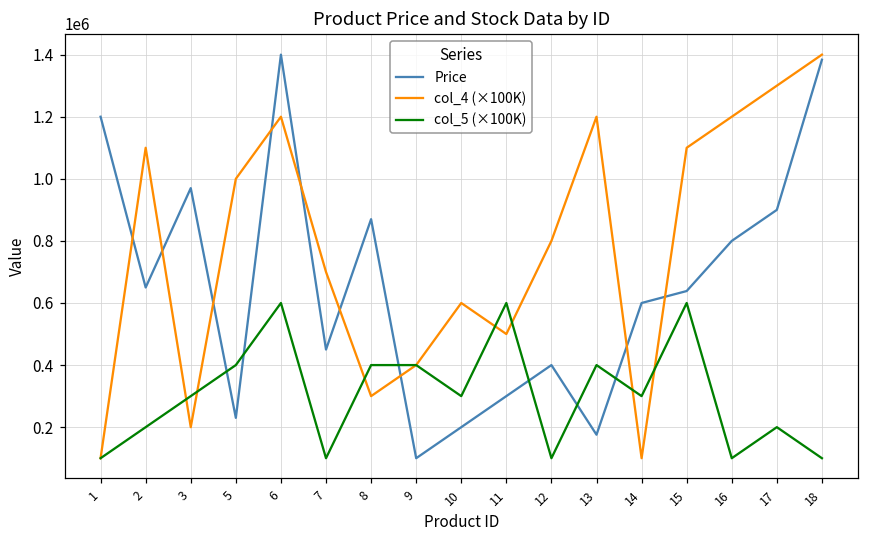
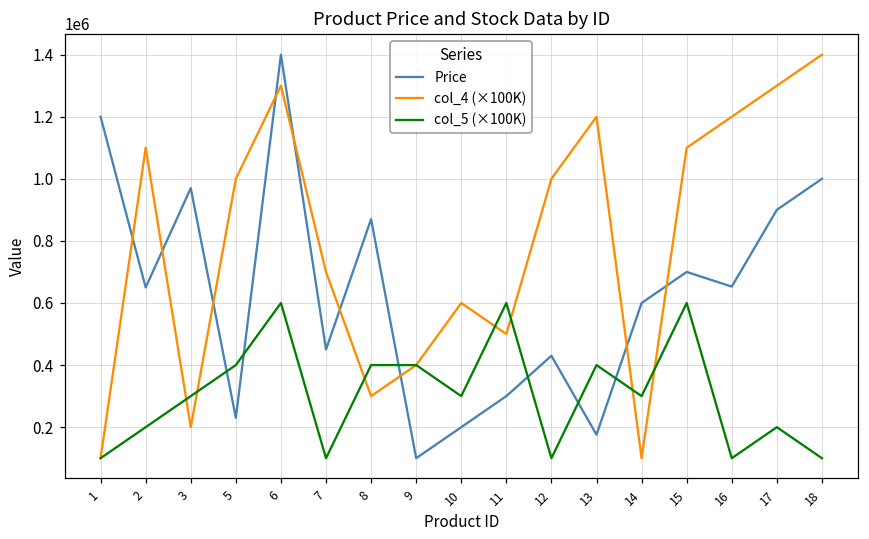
  {
    "Price": {
      "1": 1200000,
      "2": 650000,
      "3": 970000,
      "5": 230000,
      "6": 1400000,
      "7": 450000,
      "8": 870000,
      "9": 100000,
      "10": 200000,
      "11": 300000,
-     "12": 400000,
+     "12": 430000,
      "13": 180000,
      "14": 600000,
-     "15": 640000,
-     "16": 800000,
+     "15": 700000,
+     "16": 650000,
      "17": 900000,
-     "18": 1380000
+     "18": 1000000
    },
    "col_4 (×100K)": {
      "2": 1100000,
      "3": 200000,
      "5": 1000000,
-     "6": 1200000,
+     "6": 1300000,
      "7": 700000,
      "8": 300000,
      "10": 600000,
      "11": 500000,
-     "12": 800000,
+     "12": 1000000,
      "13": 1200000,
      "14": 100000,
      "15": 1100000,
      "16": 1200000,
      "17": 1300000,
      "18": 1400000
    },
    "col_5 (×100K)": {
      "2": 200000,
      "3": 300000,
      "5": 400000,
      "6": 600000,
      "7": 100000,
      "8": 400000,
      "10": 300000,
      "11": 600000,
      "12": 100000,
      "13": 400000,
      "14": 300000,
      "15": 600000,
      "16": 100000,
      "17": 200000,
      "18": 100000
    }
  }
